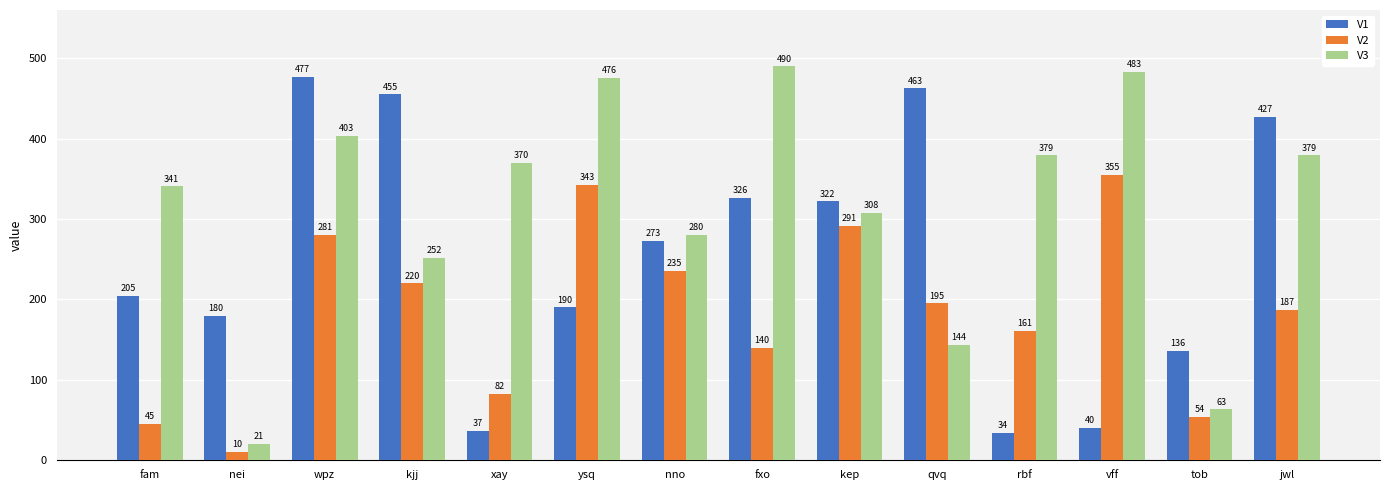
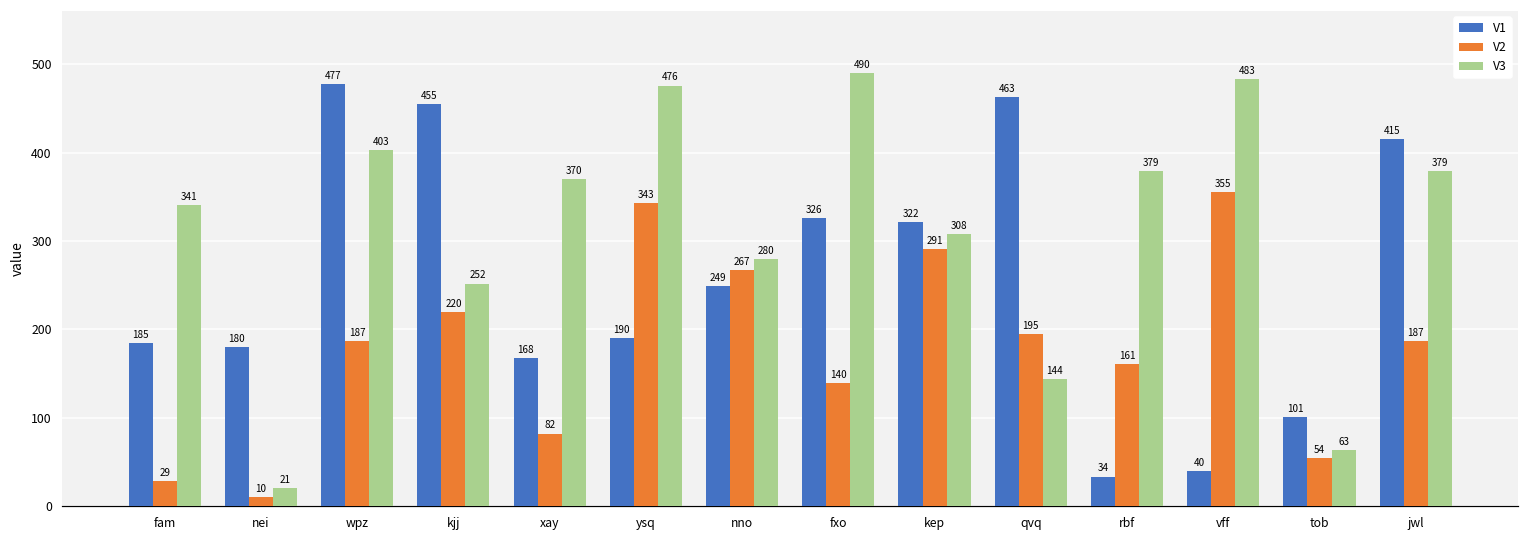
  {
    "V1": {
-     "fam": 205,
+     "fam": 185,
      "nei": 180,
      "wpz": 477,
      "kjj": 455,
-     "xay": 37,
+     "xay": 168,
      "ysq": 190,
-     "nno": 273,
+     "nno": 249,
      "fxo": 326,
      "kep": 322,
      "qvq": 463,
      "rbf": 34,
      "vff": 40,
-     "tob": 136,
-     "jwl": 427
+     "tob": 101,
+     "jwl": 415
    },
    "V2": {
-     "fam": 45,
+     "fam": 29,
      "nei": 10,
-     "wpz": 281,
+     "wpz": 187,
      "kjj": 220,
      "xay": 82,
      "ysq": 343,
-     "nno": 235,
+     "nno": 267,
      "fxo": 140,
      "kep": 291,
      "qvq": 195,
      "rbf": 161,
      "vff": 355,
      "tob": 54,
      "jwl": 187
    },
    "V3": {
      "fam": 341,
      "nei": 21,
      "wpz": 403,
      "kjj": 252,
      "xay": 370,
      "ysq": 476,
      "nno": 280,
      "fxo": 490,
      "kep": 308,
      "qvq": 144,
      "rbf": 379,
      "vff": 483,
      "tob": 63,
      "jwl": 379
    }
  }
